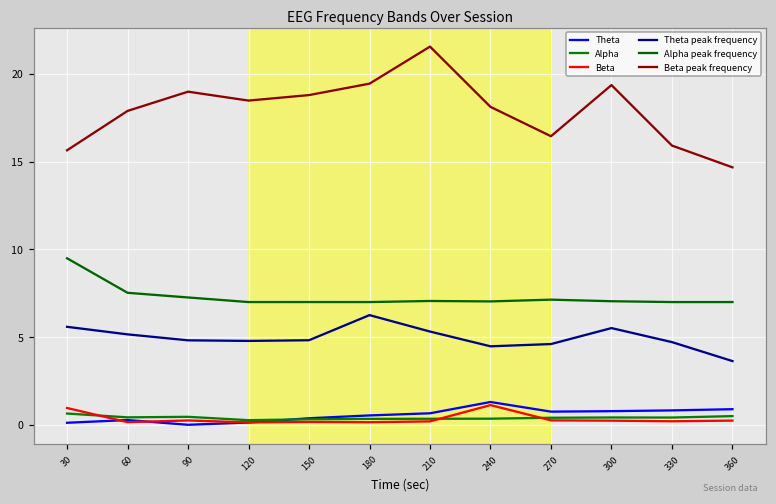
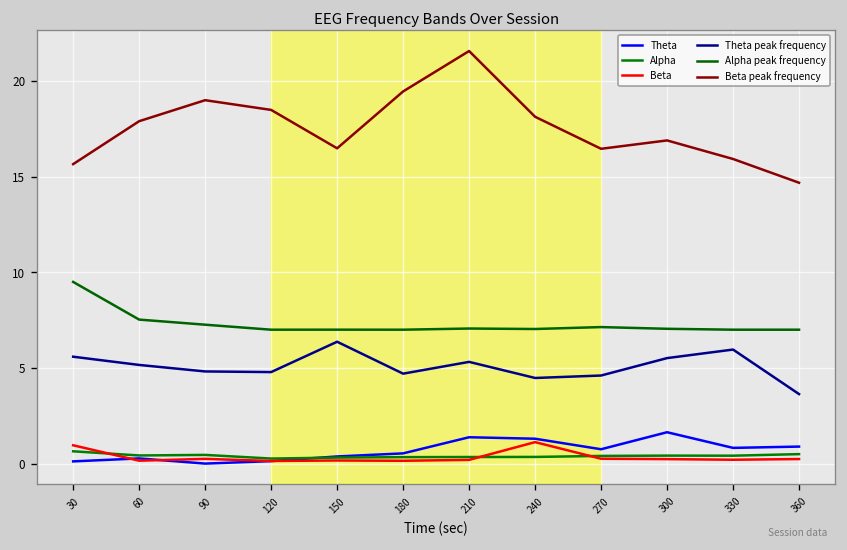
  {
    "Theta": {
      "30": 0.1,
      "90": 0.0,
      "180": 0.5,
-     "210": 0.7,
+     "210": 1.4,
      "240": 1.3,
      "270": 0.8,
-     "300": 0.8,
+     "300": 1.6,
      "330": 0.8,
      "360": 0.9
    },
    "Beta": {
      "30": 1.0,
      "90": 0.3,
      "180": 0.2,
      "240": 1.1,
      "300": 0.2,
      "330": 0.2,
      "360": 0.2
    },
    "Theta peak frequency": {
      "30": 5.6,
      "60": 5.2,
      "90": 4.8,
      "120": 4.8,
-     "150": 4.8,
-     "180": 6.3,
+     "150": 6.4,
+     "180": 4.7,
      "210": 5.3,
      "240": 4.5,
      "270": 4.6,
      "300": 5.5,
-     "330": 4.7,
+     "330": 6.0,
      "360": 3.6
    },
    "Beta peak frequency": {
      "30": 15.7,
      "60": 17.9,
      "90": 19.0,
      "120": 18.5,
-     "150": 18.8,
+     "150": 16.5,
      "180": 19.5,
      "210": 21.6,
      "240": 18.1,
      "270": 16.5,
-     "300": 19.4,
+     "300": 16.9,
      "330": 15.9,
      "360": 14.7
    }
  }
